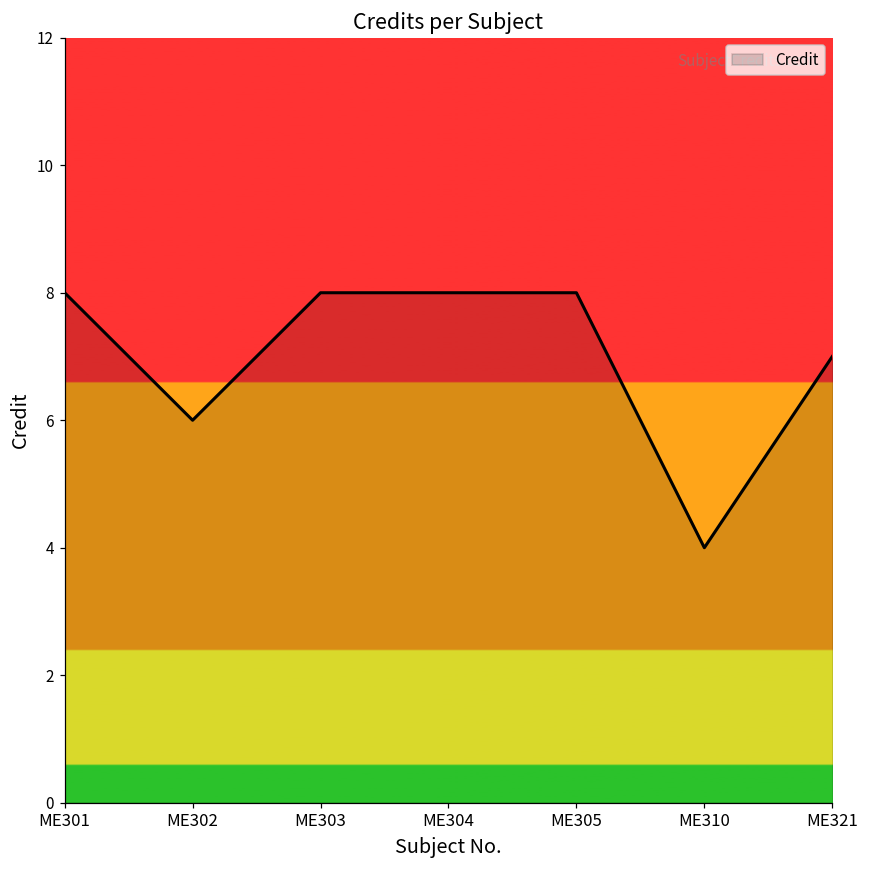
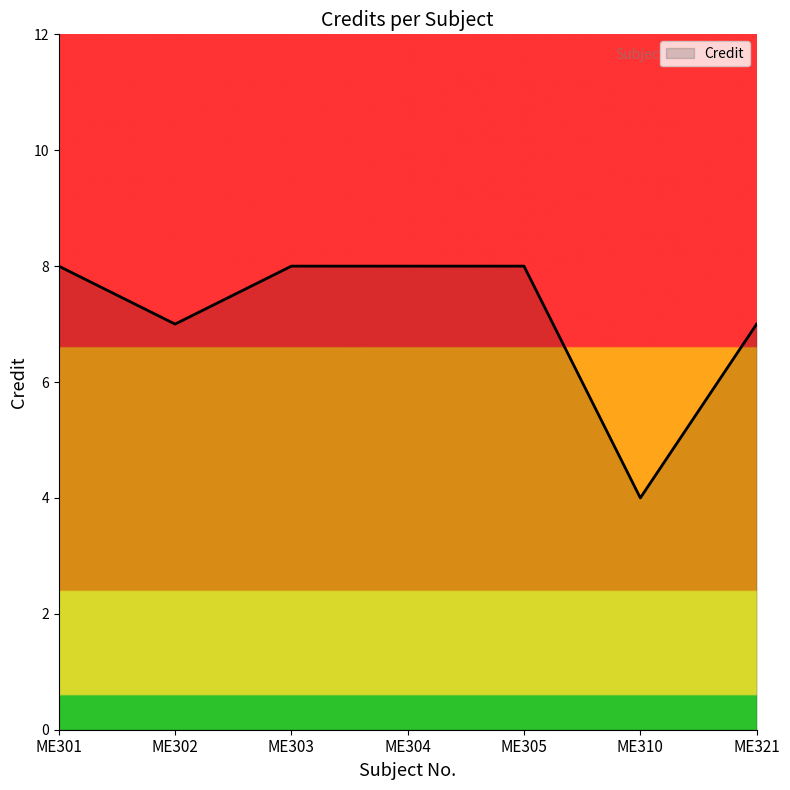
  {
    "ME301": 8,
-   "ME302": 6,
+   "ME302": 7,
    "ME303": 8,
    "ME304": 8,
    "ME305": 8,
    "ME310": 4,
    "ME321": 7
  }
